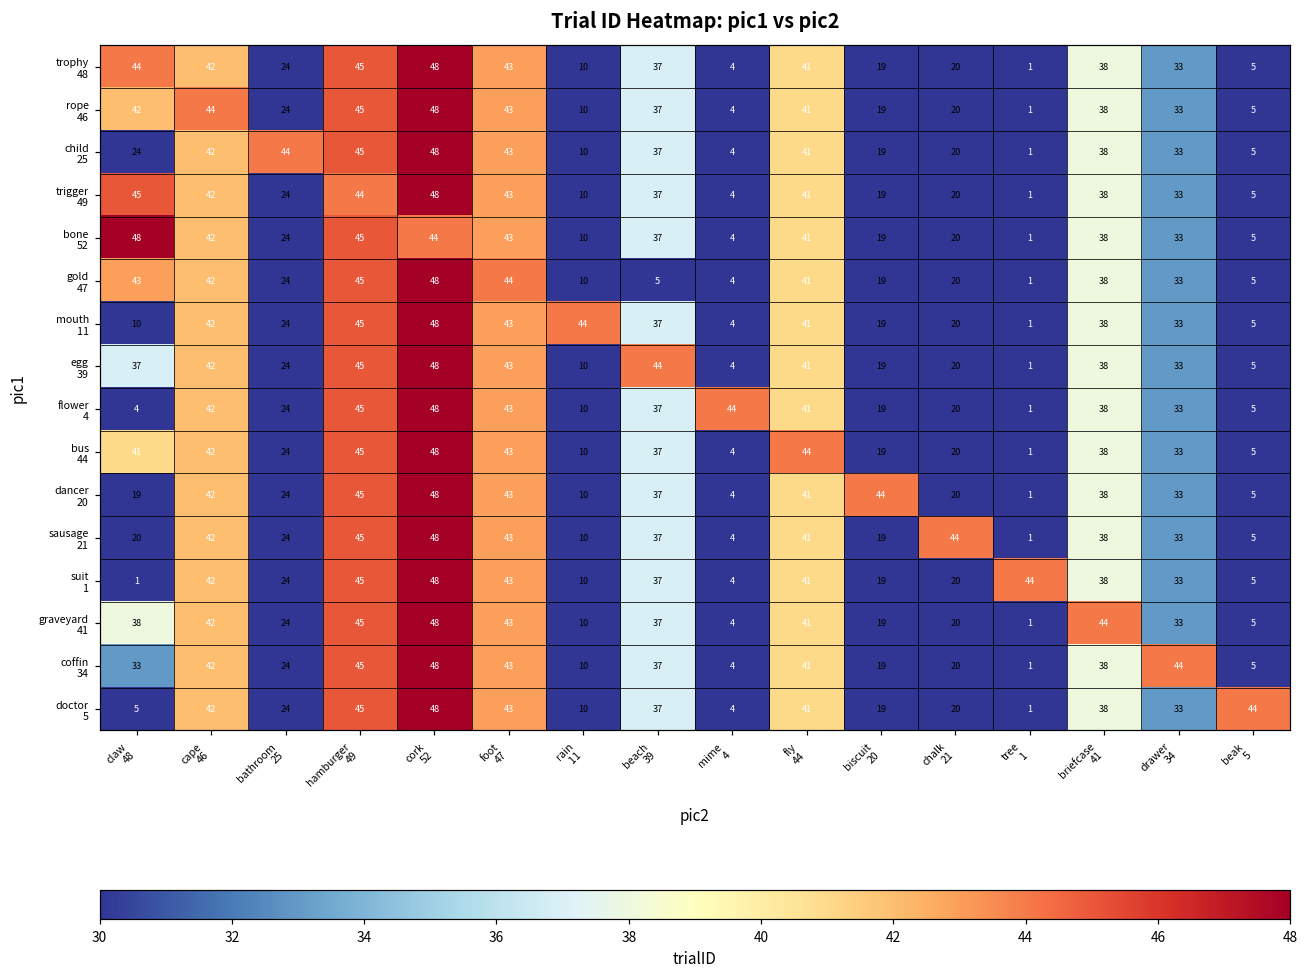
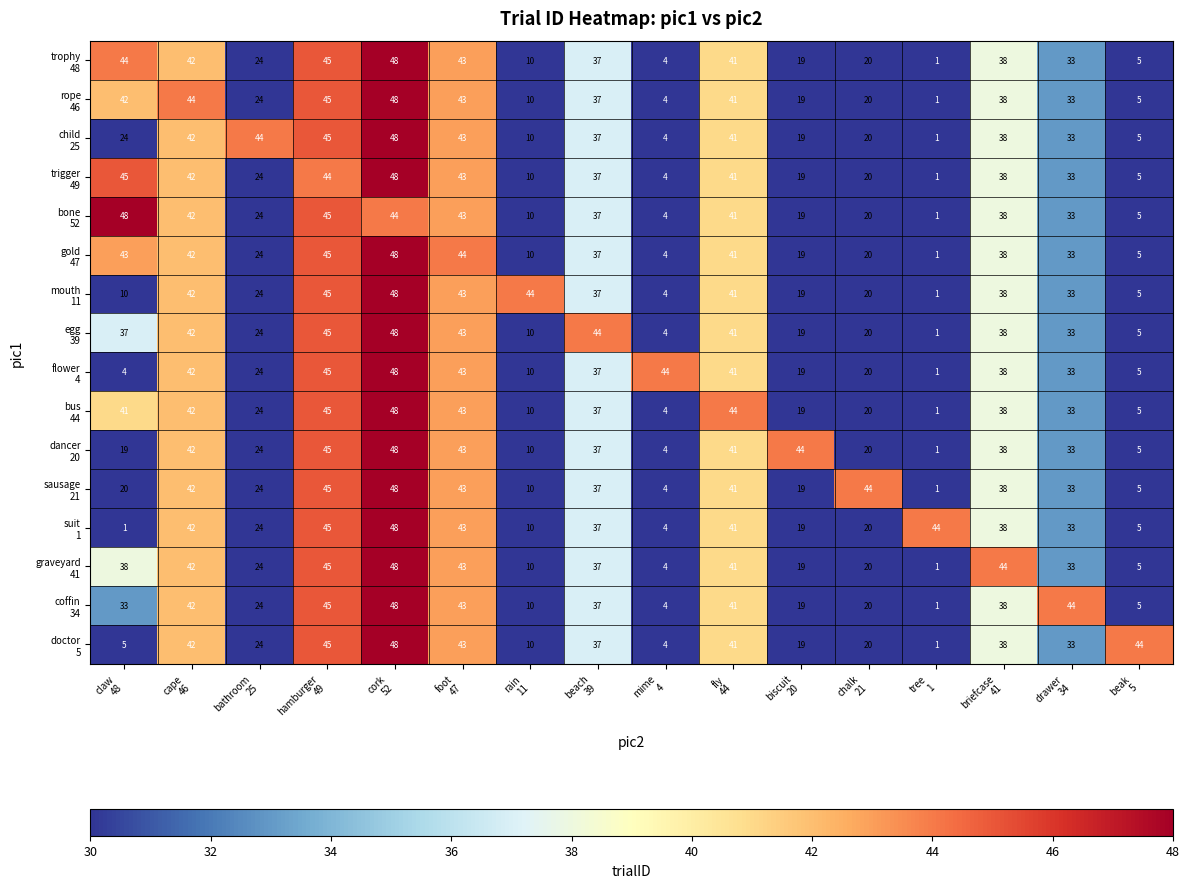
  {
    "gold 47": {
      "claw 48": 43,
      "cape 46": 42,
      "bathroom 25": 24,
      "hamburger 49": 45,
      "cork 52": 48,
      "foot 47": 44,
      "rain 11": 10,
-     "beach 39": 5,
+     "beach 39": 37,
      "mime 4": 4,
      "fly 44": 41,
      "biscuit 20": 19,
      "chalk 21": 20,
      "tree 1": 1,
      "briefcase 41": 38,
      "drawer 34": 33,
      "beak 5": 5
    }
  }
